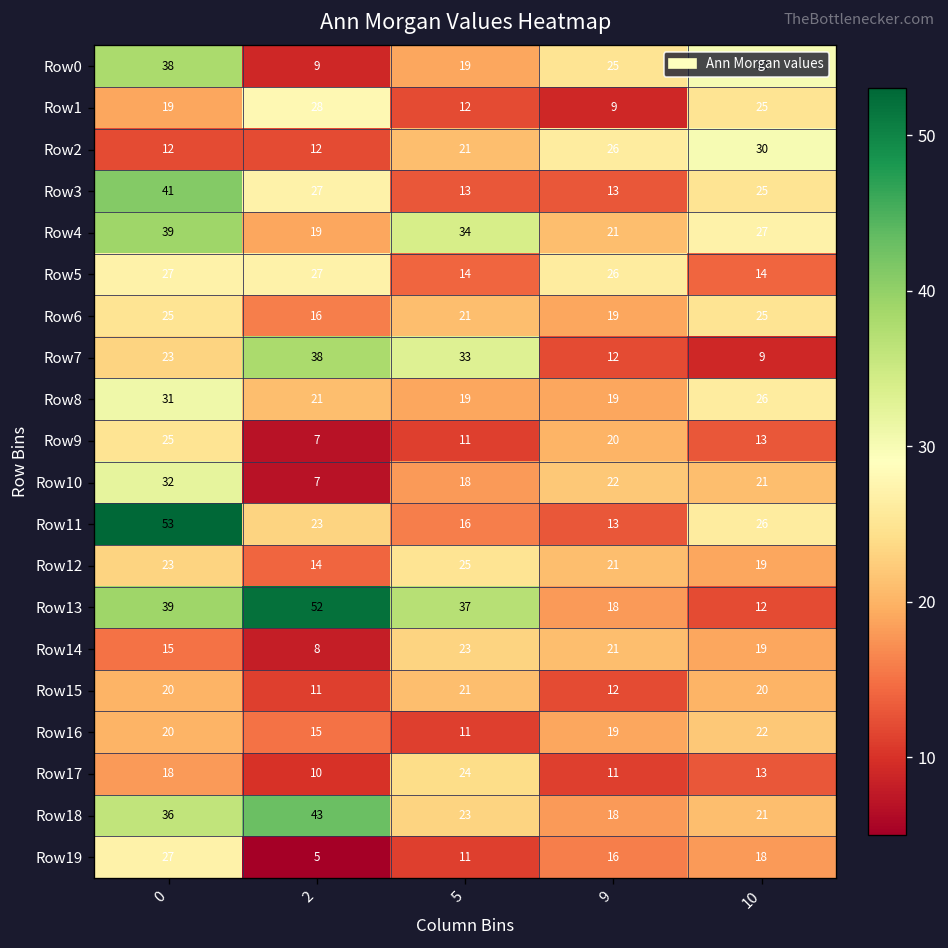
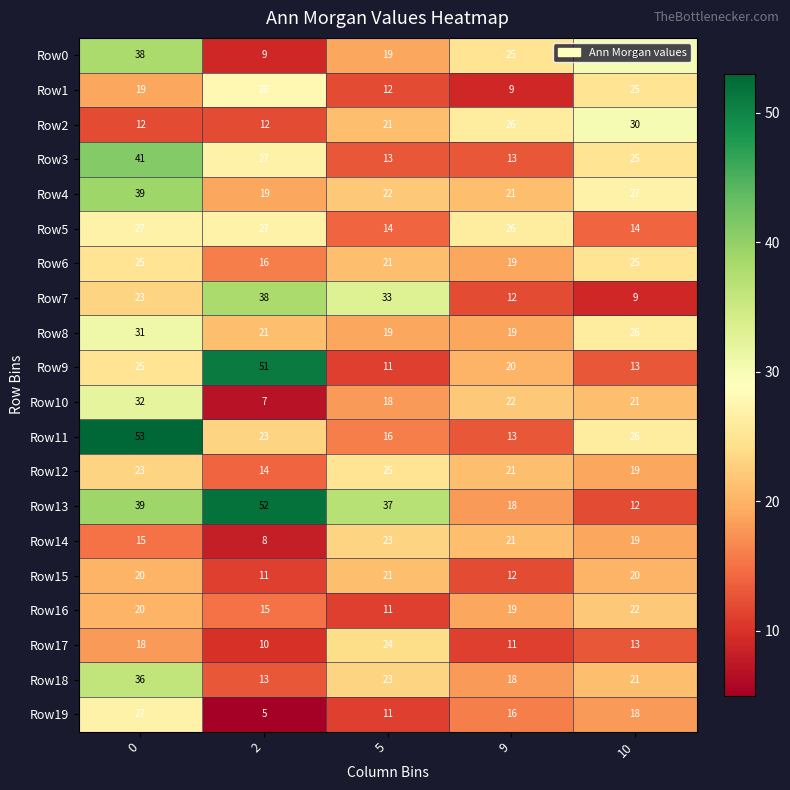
  {
    "Row0": {
      "0": 38,
      "2": 9,
      "5": 19,
      "9": 25
    },
    "Row1": {
      "0": 19,
      "2": 28,
      "5": 12,
      "9": 9,
      "10": 25
    },
    "Row2": {
      "0": 12,
      "2": 12,
      "5": 21,
      "9": 26,
      "10": 30
    },
    "Row3": {
      "0": 41,
      "2": 27,
      "5": 13,
      "9": 13,
      "10": 25
    },
    "Row4": {
      "0": 39,
      "2": 19,
-     "5": 34,
+     "5": 22,
      "9": 21,
      "10": 27
    },
    "Row5": {
      "0": 27,
      "2": 27,
      "5": 14,
      "9": 26,
      "10": 14
    },
    "Row6": {
      "0": 25,
      "2": 16,
      "5": 21,
      "9": 19,
      "10": 25
    },
    "Row7": {
      "0": 23,
      "2": 38,
      "5": 33,
      "9": 12,
      "10": 9
    },
    "Row8": {
      "0": 31,
      "2": 21,
      "5": 19,
      "9": 19,
      "10": 26
    },
    "Row9": {
      "0": 25,
-     "2": 7,
+     "2": 51,
      "5": 11,
      "9": 20,
      "10": 13
    },
    "Row10": {
      "0": 32,
      "2": 7,
      "5": 18,
      "9": 22,
      "10": 21
    },
    "Row11": {
      "0": 53,
      "2": 23,
      "5": 16,
      "9": 13,
      "10": 26
    },
    "Row12": {
      "0": 23,
      "2": 14,
      "5": 25,
      "9": 21,
      "10": 19
    },
    "Row13": {
      "0": 39,
      "2": 52,
      "5": 37,
      "9": 18,
      "10": 12
    },
    "Row14": {
      "0": 15,
      "2": 8,
      "5": 23,
      "9": 21,
      "10": 19
    },
    "Row15": {
      "0": 20,
      "2": 11,
      "5": 21,
      "9": 12,
      "10": 20
    },
    "Row16": {
      "0": 20,
      "2": 15,
      "5": 11,
      "9": 19,
      "10": 22
    },
    "Row17": {
      "0": 18,
      "2": 10,
      "5": 24,
      "9": 11,
      "10": 13
    },
    "Row18": {
      "0": 36,
-     "2": 43,
+     "2": 13,
      "5": 23,
      "9": 18,
      "10": 21
    },
    "Row19": {
      "0": 27,
      "2": 5,
      "5": 11,
      "9": 16,
      "10": 18
    }
  }
